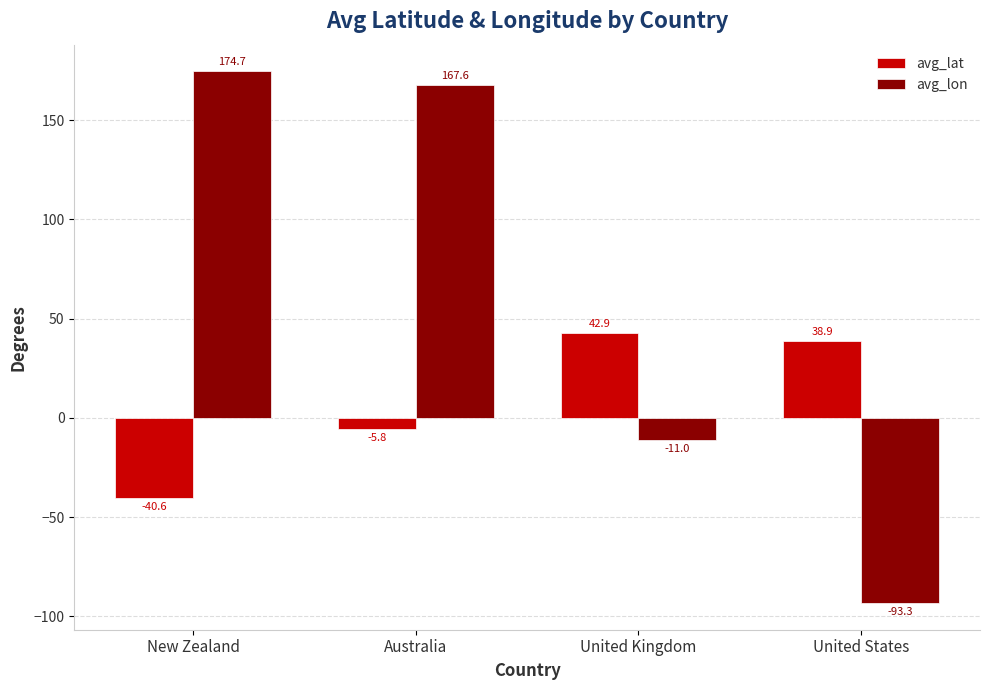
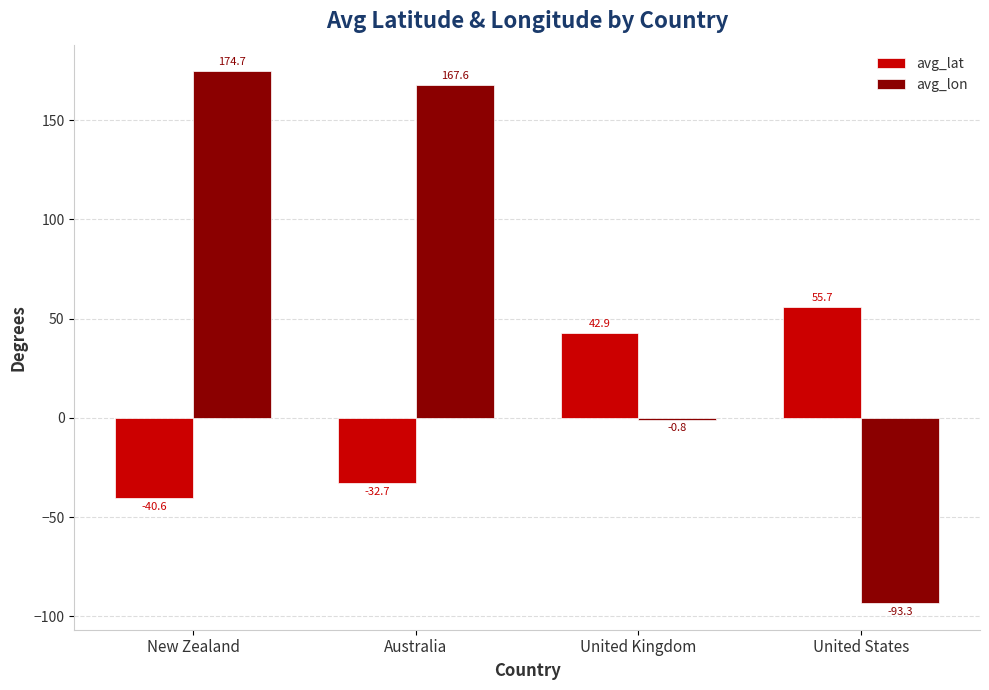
  {
    "avg_lat": {
      "New Zealand": -40.6,
-     "Australia": -5.8,
+     "Australia": -32.7,
      "United Kingdom": 42.9,
-     "United States": 38.9
+     "United States": 55.7
    },
    "avg_lon": {
      "New Zealand": 174.7,
      "Australia": 167.6,
-     "United Kingdom": -11.0,
+     "United Kingdom": -0.8,
      "United States": -93.3
    }
  }
